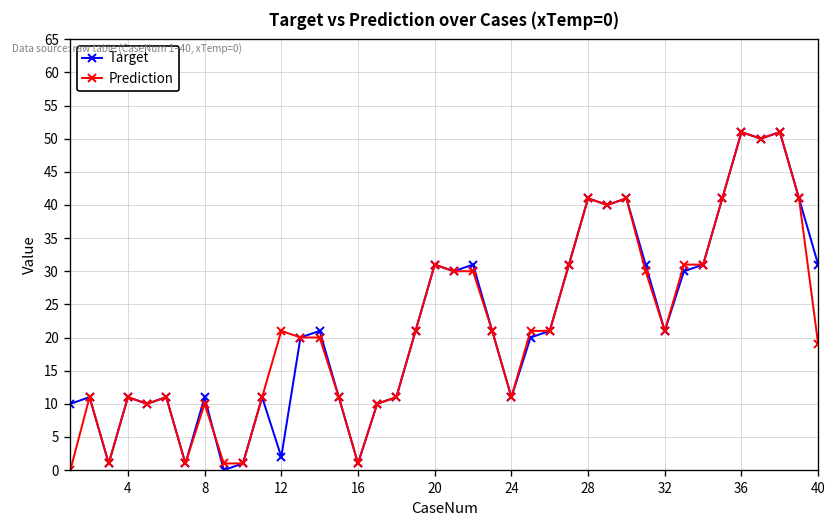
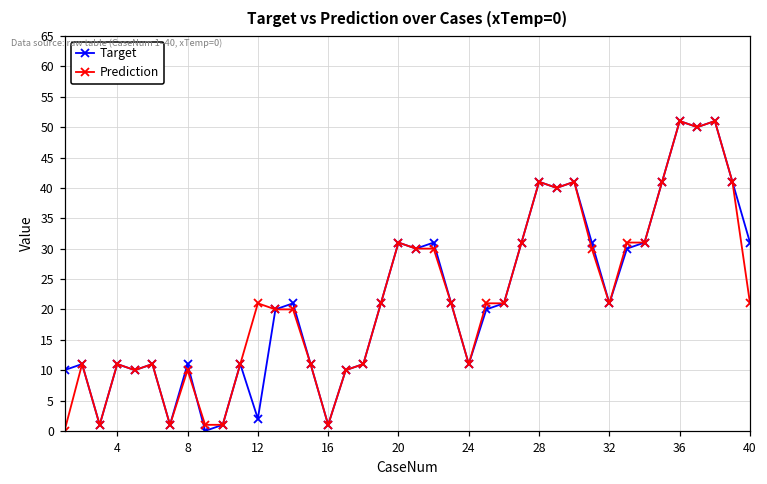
  {
    "Target": {
      "8": 11,
      "12": 2,
      "40": 31
    },
    "Prediction": {
      "8": 10,
      "12": 21,
-     "40": 19
+     "40": 21
    }
  }
